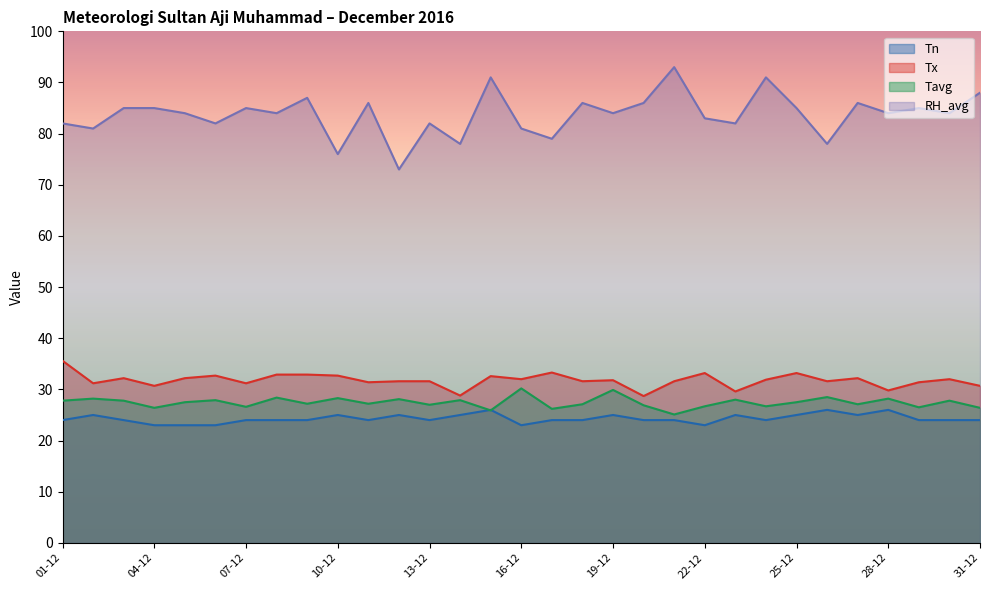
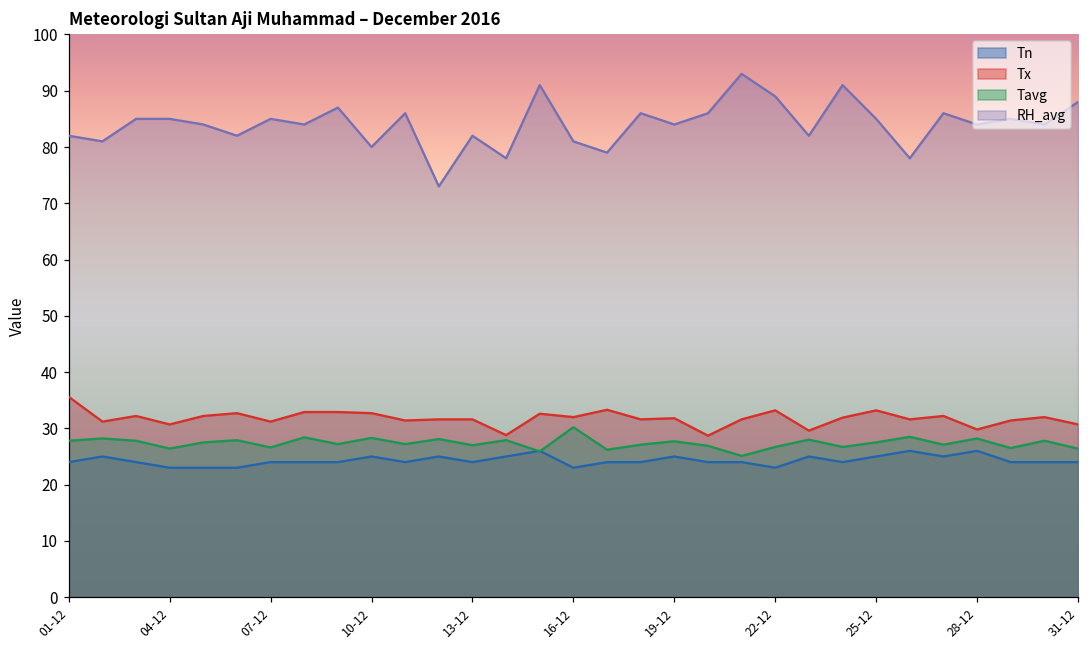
  {
    "Tn": {
      "01-12": 24,
      "04-12": 23,
      "07-12": 24,
      "10-12": 25,
      "13-12": 24,
      "16-12": 23,
      "19-12": 25,
      "22-12": 23,
      "25-12": 25,
      "28-12": 26,
      "31-12": 24
    },
    "Tx": {
      "01-12": 36,
      "04-12": 31,
      "07-12": 31,
      "10-12": 33,
      "13-12": 32,
      "16-12": 32,
      "19-12": 32,
      "22-12": 33,
      "25-12": 33,
      "28-12": 30,
      "31-12": 31
    },
    "Tavg": {
      "01-12": 28,
      "04-12": 26,
      "07-12": 27,
      "10-12": 28,
      "13-12": 27,
      "16-12": 30,
-     "19-12": 30,
+     "19-12": 28,
      "22-12": 27,
      "25-12": 28,
      "28-12": 28,
      "31-12": 26
    },
    "RH_avg": {
      "01-12": 82,
      "04-12": 85,
      "07-12": 85,
-     "10-12": 76,
+     "10-12": 80,
      "13-12": 82,
      "16-12": 81,
      "19-12": 84,
-     "22-12": 83,
+     "22-12": 89,
      "25-12": 85,
      "31-12": 88
    }
  }
